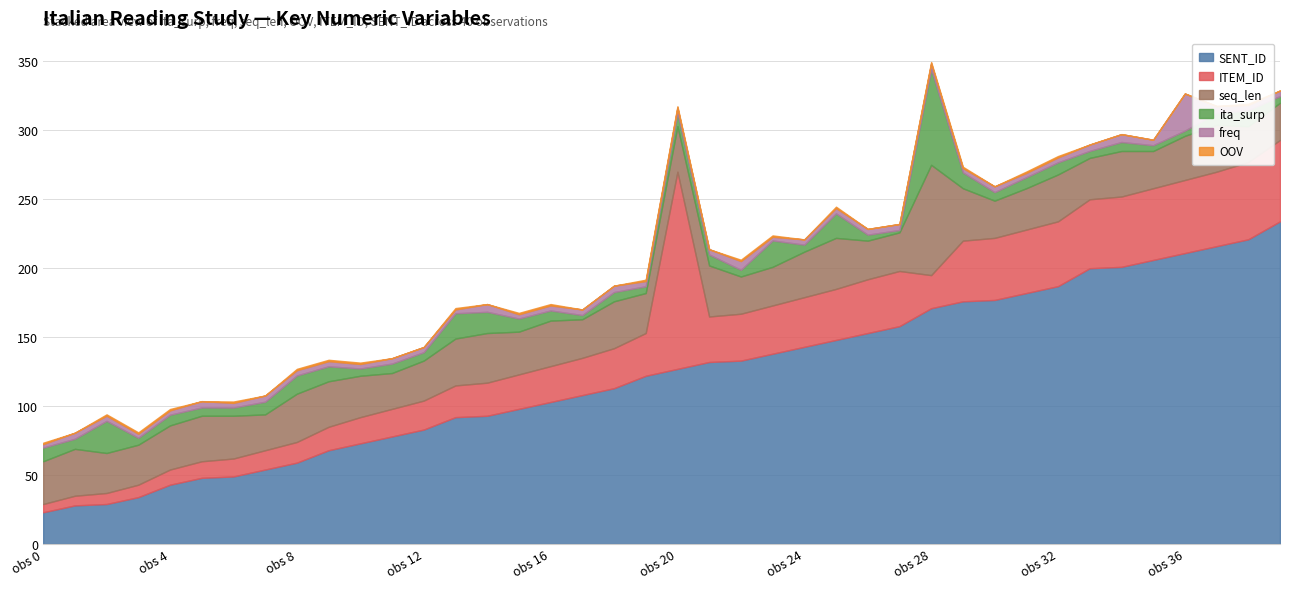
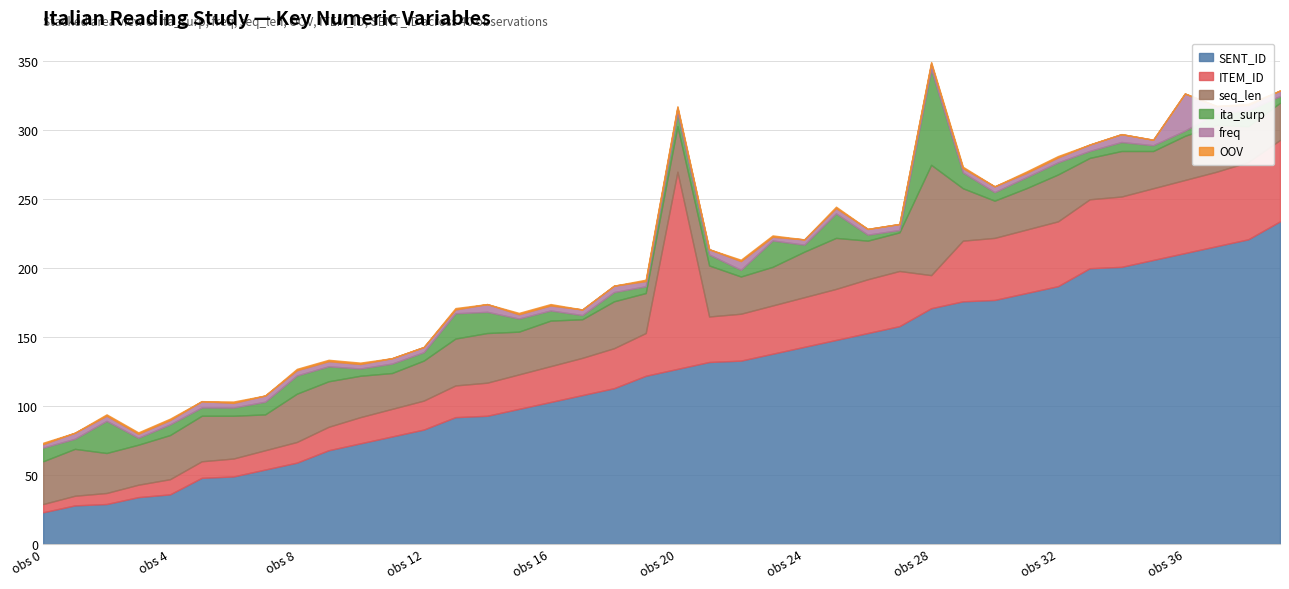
  {
    "SENT_ID": {
      "obs 0": 23,
-     "obs 4": 43,
+     "obs 4": 36,
      "obs 8": 59,
      "obs 12": 83,
      "obs 16": 103,
      "obs 20": 127,
      "obs 24": 143,
      "obs 28": 171,
      "obs 32": 187,
      "obs 36": 211
    },
    "ITEM_ID": {
      "obs 0": 6,
      "obs 4": 11,
      "obs 8": 15,
      "obs 12": 21,
      "obs 16": 26,
      "obs 20": 143,
      "obs 24": 36,
      "obs 28": 24,
      "obs 32": 47,
      "obs 36": 53
    },
    "seq_len": {
      "obs 0": 31,
      "obs 4": 32,
      "obs 8": 35,
      "obs 12": 29,
      "obs 16": 33,
      "obs 20": 33,
      "obs 24": 33,
      "obs 28": 80,
      "obs 32": 34,
      "obs 36": 32
    },
    "ita_surp": {
      "obs 0": 10,
      "obs 4": 8,
      "obs 8": 13,
      "obs 12": 6,
      "obs 16": 7,
      "obs 20": 10,
      "obs 24": 5,
      "obs 28": 70,
      "obs 32": 9,
      "obs 36": 4
    }
  }
